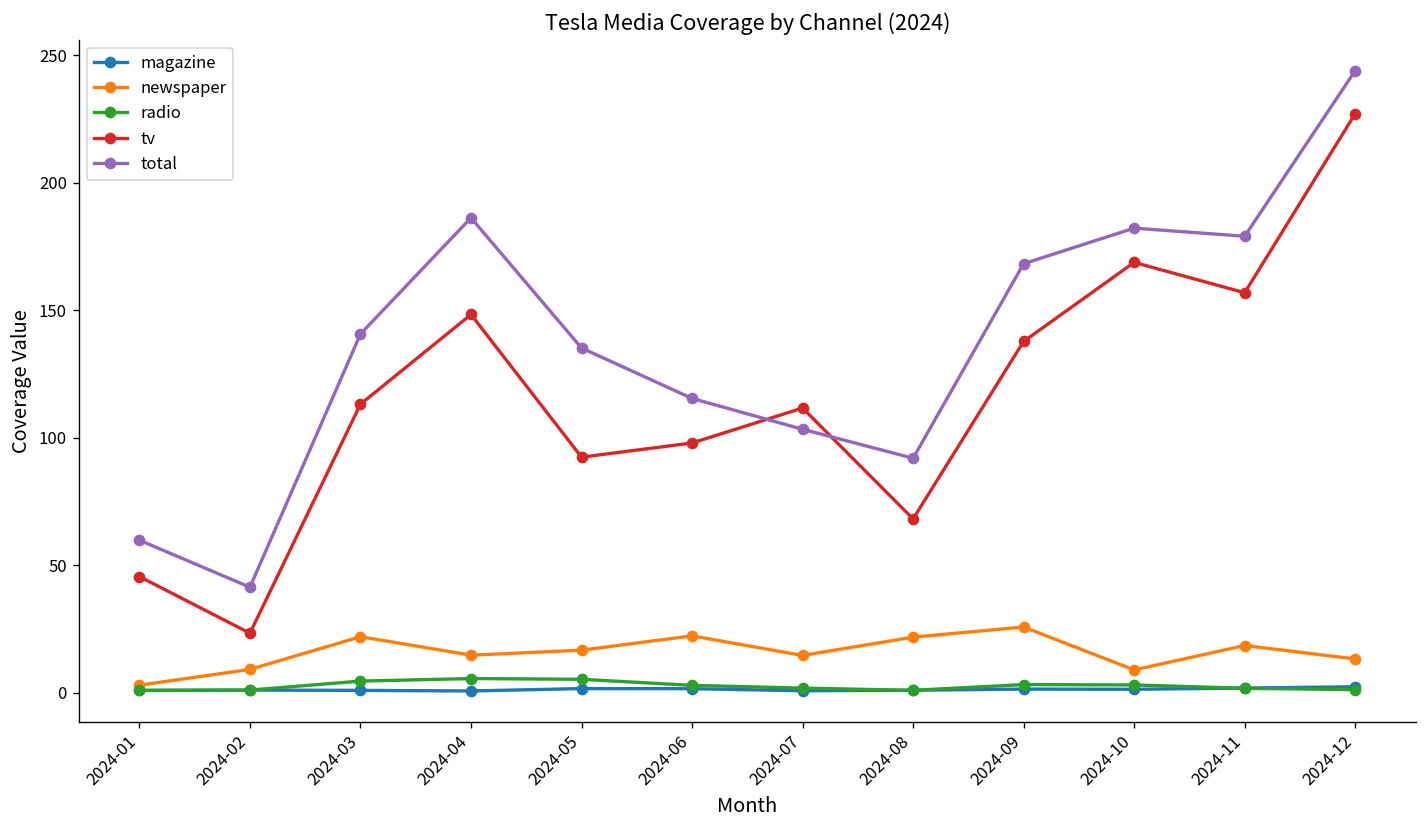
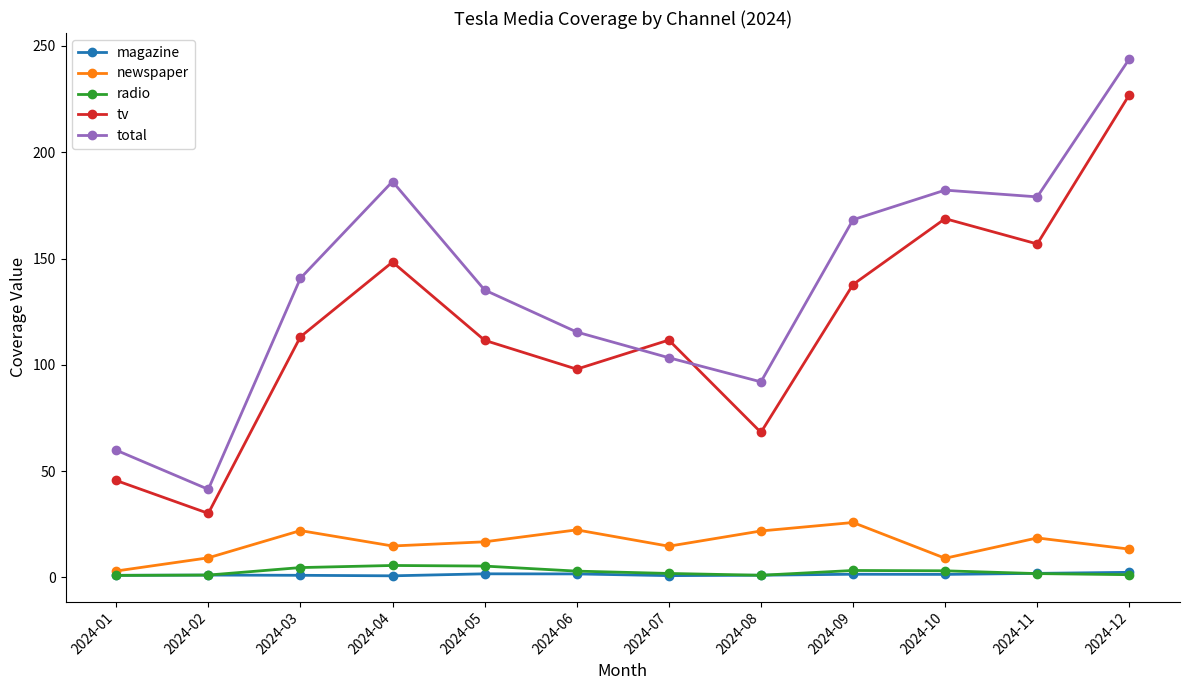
  {
    "magazine": {
      "2024-03": 1,
      "2024-04": 1,
      "2024-05": 2,
      "2024-06": 2,
      "2024-09": 1,
      "2024-10": 1
    },
    "newspaper": {
      "2024-01": 3,
      "2024-02": 9,
      "2024-03": 22,
      "2024-04": 15,
      "2024-05": 17,
      "2024-06": 22,
      "2024-07": 15,
      "2024-08": 22,
      "2024-09": 26,
      "2024-10": 9,
      "2024-11": 19,
      "2024-12": 13
    },
    "radio": {
      "2024-03": 5,
      "2024-04": 6,
      "2024-05": 5,
      "2024-06": 3,
      "2024-09": 3,
      "2024-10": 3
    },
    "tv": {
      "2024-01": 46,
-     "2024-02": 23,
+     "2024-02": 30,
      "2024-03": 113,
      "2024-04": 148,
-     "2024-05": 92,
+     "2024-05": 112,
      "2024-06": 98,
      "2024-07": 112,
      "2024-08": 68,
      "2024-09": 138,
      "2024-10": 169,
      "2024-11": 157,
      "2024-12": 227
    },
    "total": {
      "2024-01": 60,
      "2024-02": 41,
      "2024-03": 141,
      "2024-04": 186,
      "2024-05": 135,
      "2024-06": 115,
      "2024-07": 103,
      "2024-08": 92,
      "2024-09": 168,
      "2024-10": 182,
      "2024-11": 179,
      "2024-12": 244
    }
  }
